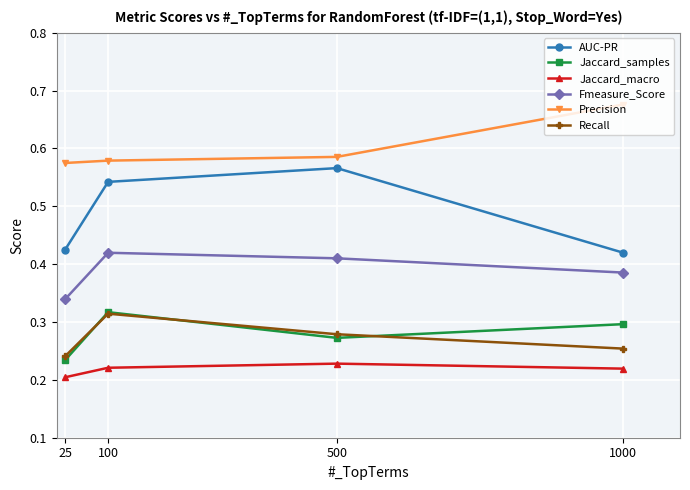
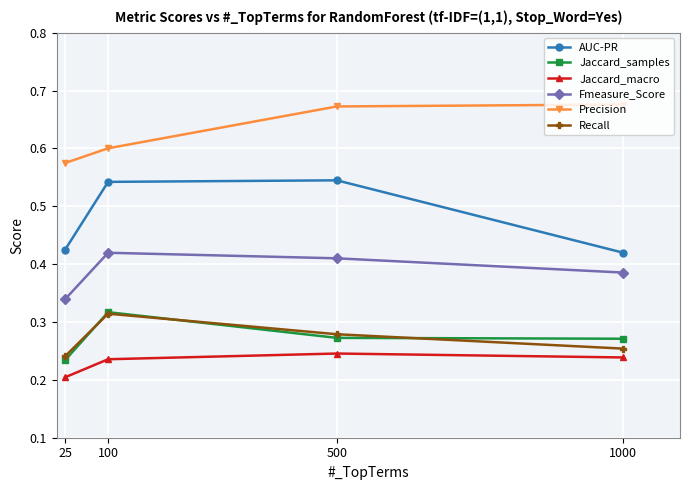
  {
    "AUC-PR": {
      "25": 0.43,
      "100": 0.54,
-     "500": 0.57,
+     "500": 0.54,
      "1000": 0.42
    },
    "Jaccard_samples": {
      "25": 0.23,
      "500": 0.27,
-     "1000": 0.30
+     "1000": 0.27
    },
    "Jaccard_macro": {
      "25": 0.20,
-     "100": 0.22,
-     "500": 0.23,
-     "1000": 0.22
+     "100": 0.24,
+     "500": 0.25,
+     "1000": 0.24
    },
    "Fmeasure_Score": {
      "25": 0.34,
      "100": 0.42,
      "500": 0.41,
      "1000": 0.39
    },
    "Precision": {
      "25": 0.57,
-     "100": 0.58,
-     "500": 0.59
+     "100": 0.60,
+     "500": 0.67
    },
    "Recall": {
      "25": 0.24,
      "500": 0.28,
      "1000": 0.25
    }
  }
